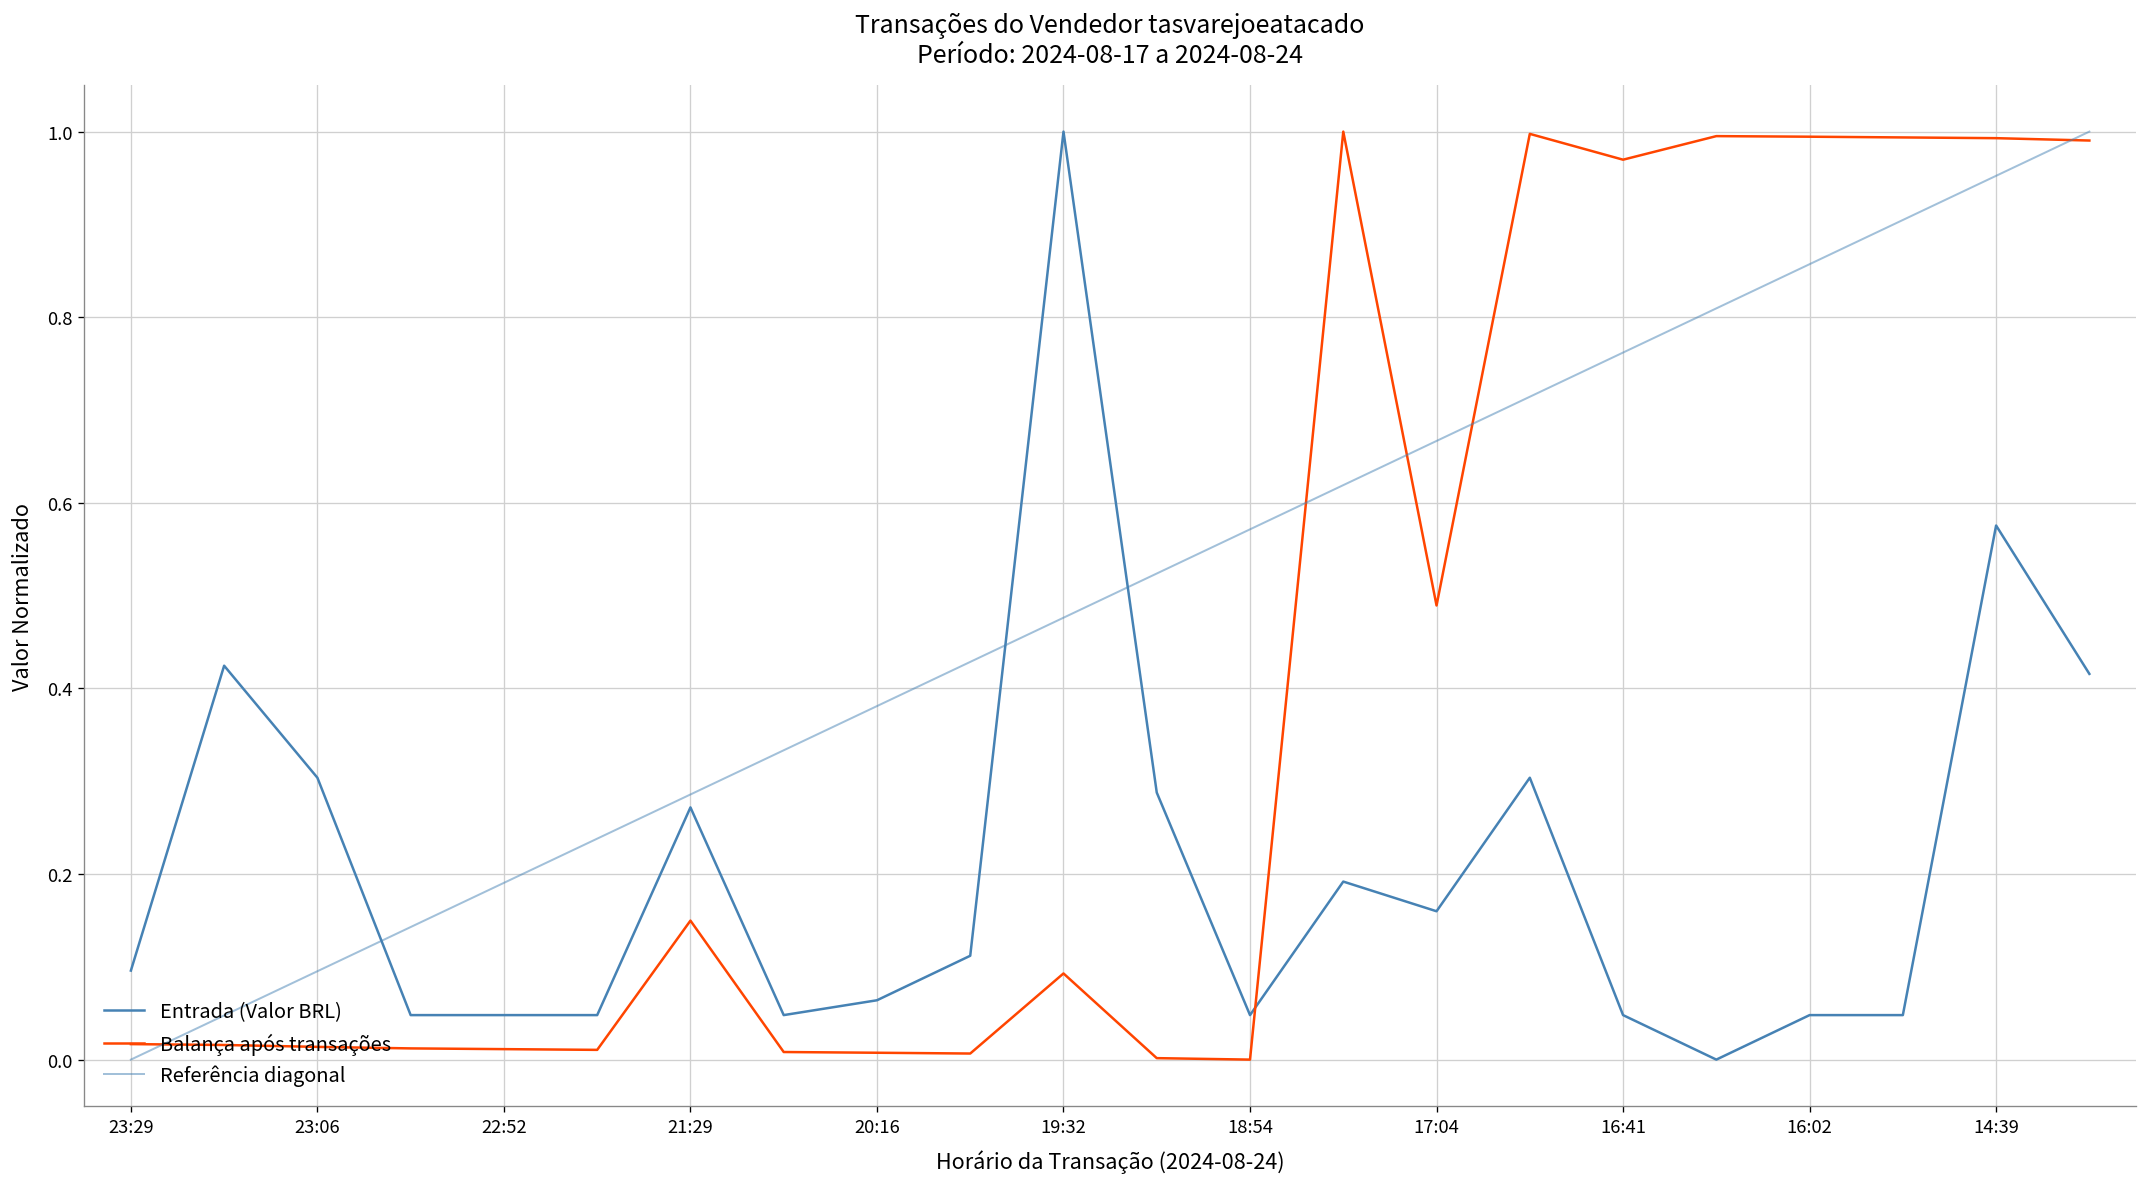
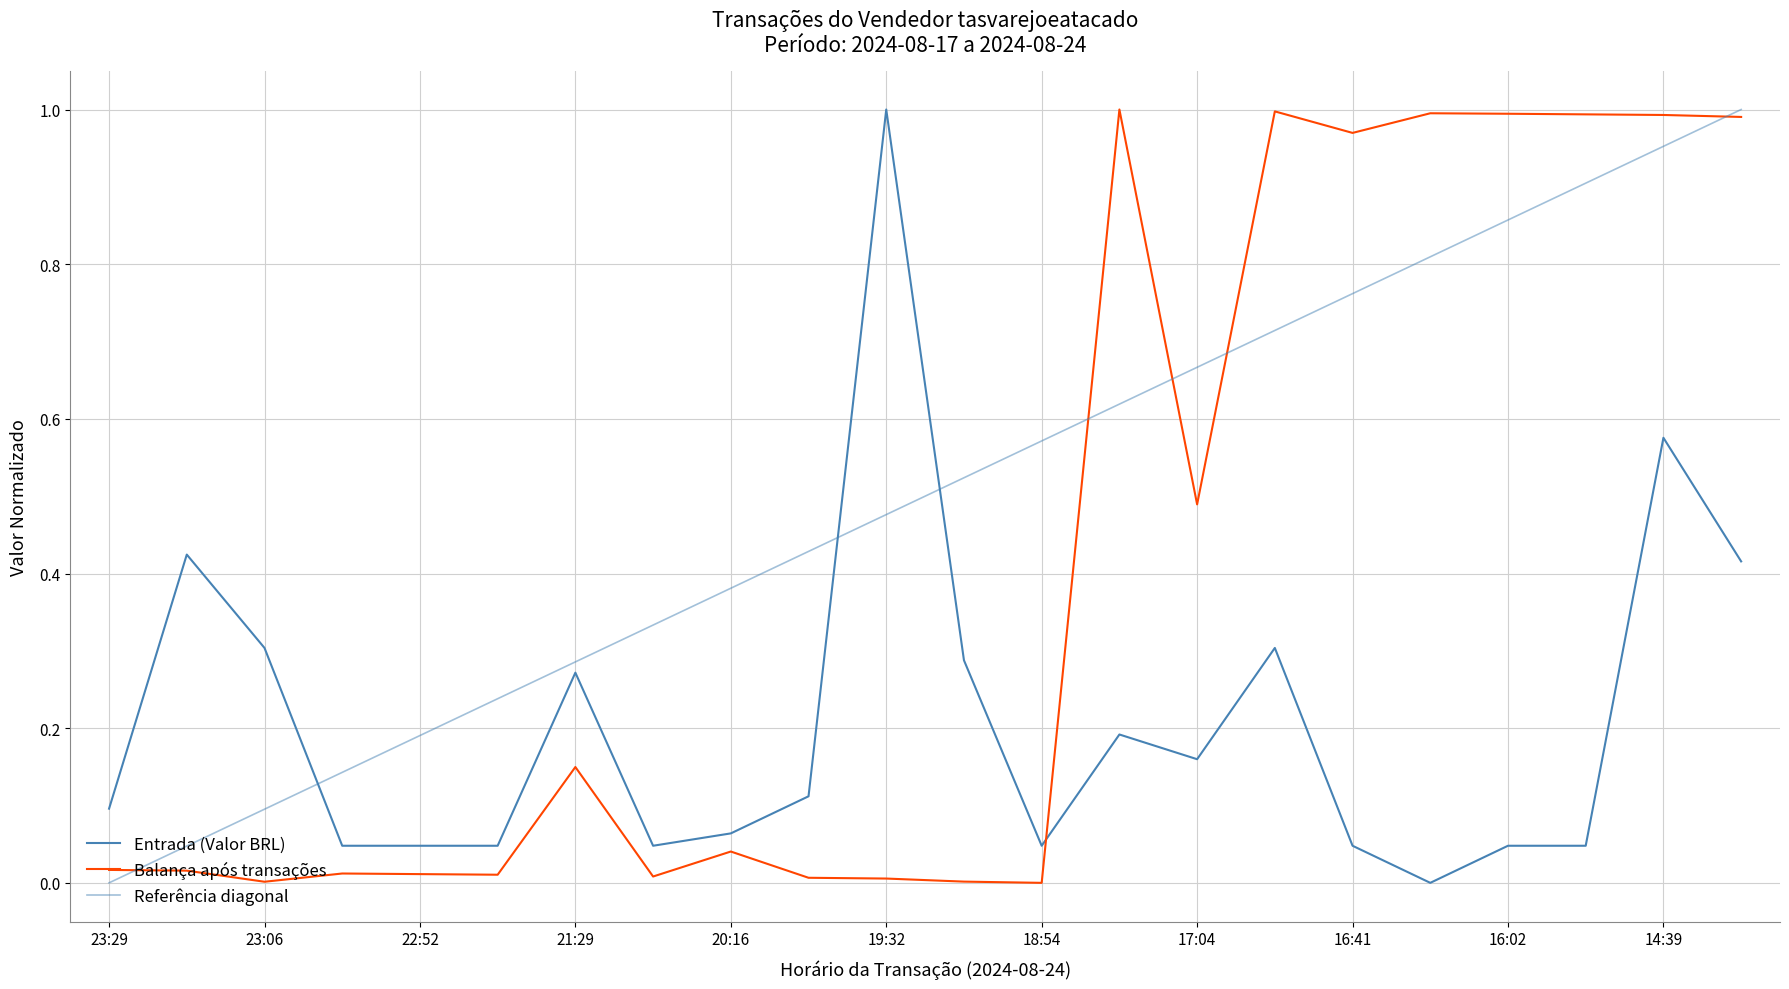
  {
    "Balança após transações": {
      "23:29": 0.02,
-     "23:06": 0.01,
+     "23:06": 0.00,
      "22:52": 0.01,
      "21:29": 0.15,
-     "20:16": 0.01,
-     "19:32": 0.09,
+     "20:16": 0.04,
+     "19:32": 0.01,
      "18:54": 0.00,
      "17:04": 0.49,
      "16:41": 0.97,
      "16:02": 0.99,
      "14:39": 0.99
    }
  }
